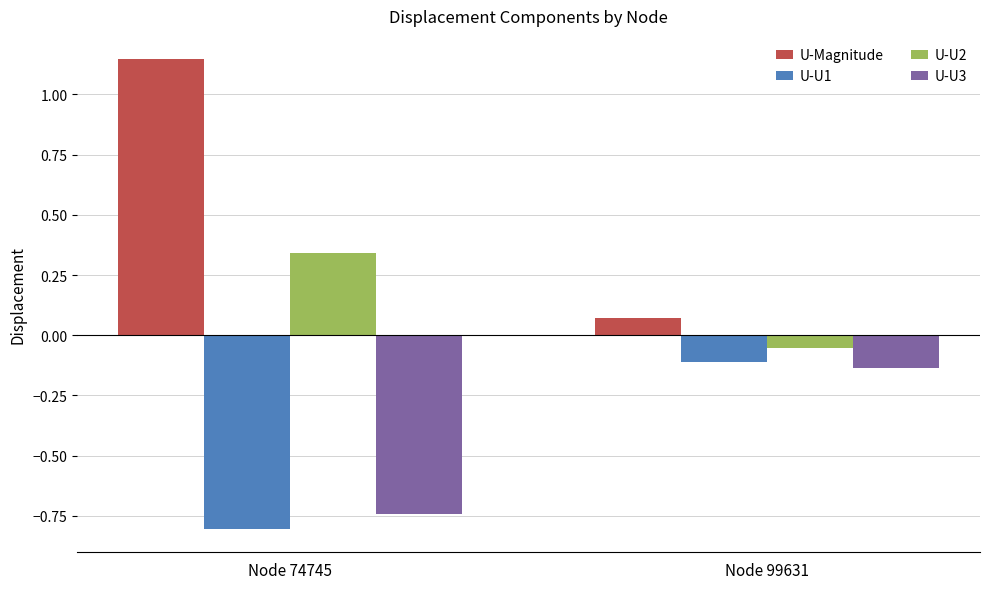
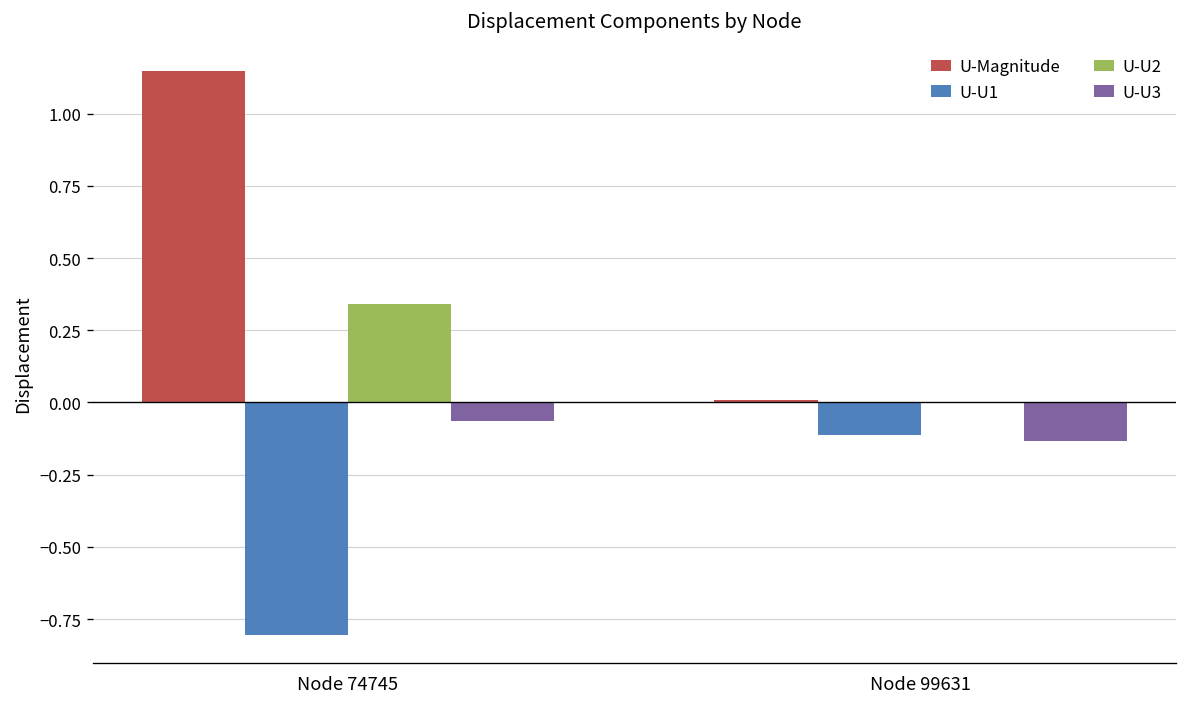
  {
    "U-Magnitude": {
      "Node 74745": 1.15,
-     "Node 99631": 0.07
+     "Node 99631": 0.01
    },
    "U-U1": {
      "Node 74745": -0.80,
      "Node 99631": -0.11
    },
    "U-U2": {
      "Node 74745": 0.34,
-     "Node 99631": -0.05
+     "Node 99631": 0.00
    },
    "U-U3": {
-     "Node 74745": -0.74,
+     "Node 74745": -0.06,
      "Node 99631": -0.13
    }
  }
